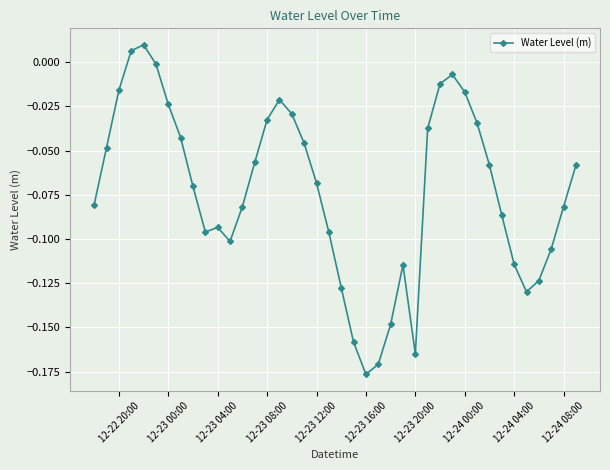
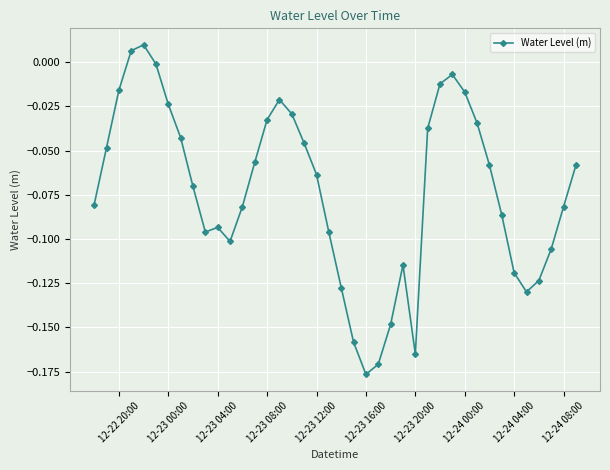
  {
    "12-22 20:00": -0.016,
    "12-23 00:00": -0.024,
    "12-23 04:00": -0.093,
    "12-23 08:00": -0.033,
-   "12-23 12:00": -0.068,
+   "12-23 12:00": -0.064,
    "12-23 16:00": -0.177,
    "12-23 20:00": -0.165,
    "12-24 00:00": -0.017,
-   "12-24 04:00": -0.114,
+   "12-24 04:00": -0.119,
    "12-24 08:00": -0.082
  }
